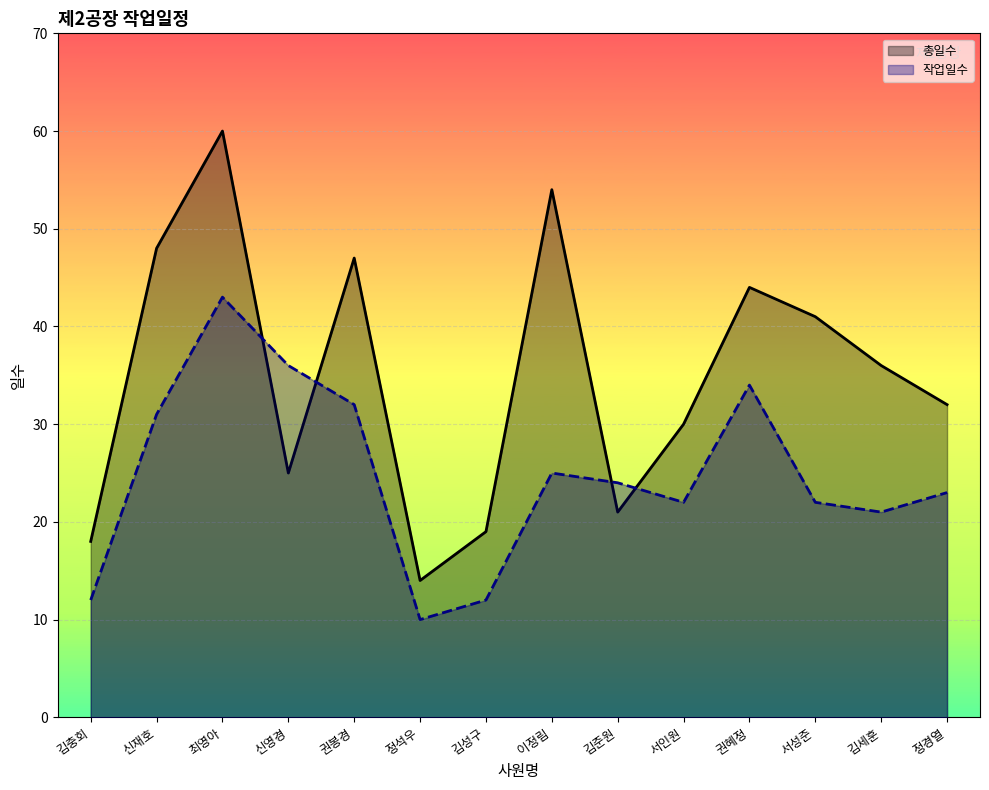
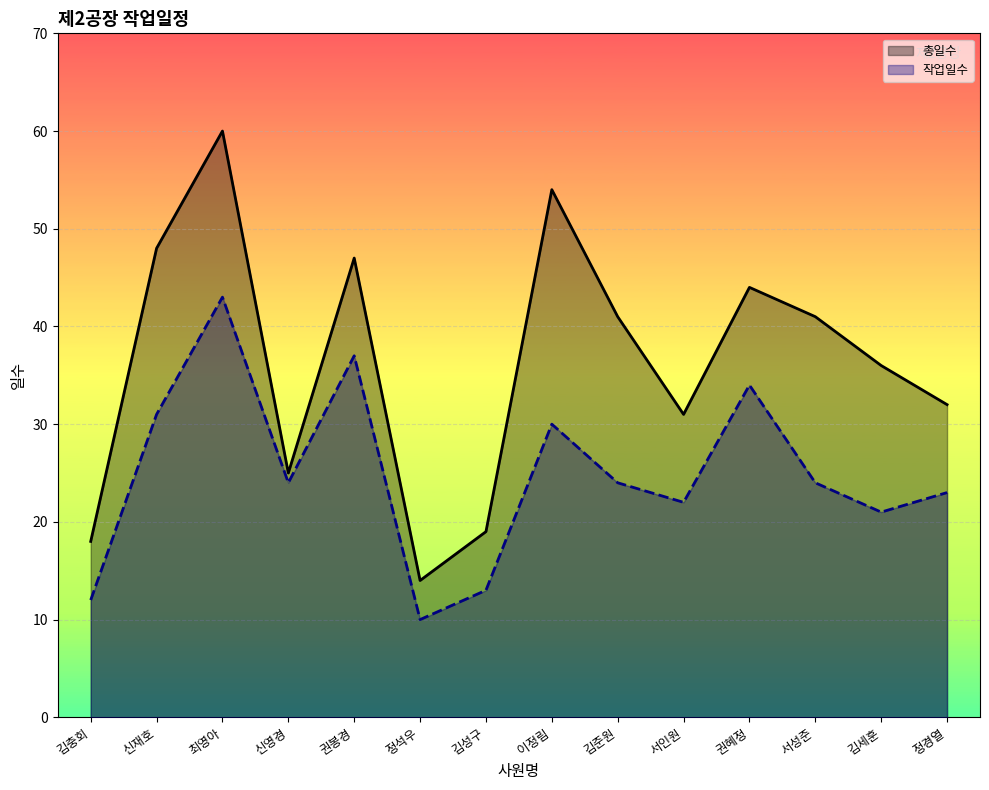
  {
    "총일수": {
      "김충회": 18,
      "신재호": 48,
      "최영아": 60,
      "신영경": 25,
      "권봉경": 47,
      "정석우": 14,
      "김성구": 19,
      "이정림": 54,
-     "김준원": 21,
-     "서인원": 30,
+     "김준원": 41,
+     "서인원": 31,
      "권혜정": 44,
      "서성준": 41,
      "김세훈": 36,
      "정경열": 32
    },
    "작업일수": {
      "김충회": 12,
      "신재호": 31,
      "최영아": 43,
-     "신영경": 36,
-     "권봉경": 32,
+     "신영경": 24,
+     "권봉경": 37,
      "정석우": 10,
-     "김성구": 12,
-     "이정림": 25,
+     "김성구": 13,
+     "이정림": 30,
      "김준원": 24,
      "서인원": 22,
      "권혜정": 34,
-     "서성준": 22,
+     "서성준": 24,
      "김세훈": 21,
      "정경열": 23
    }
  }
